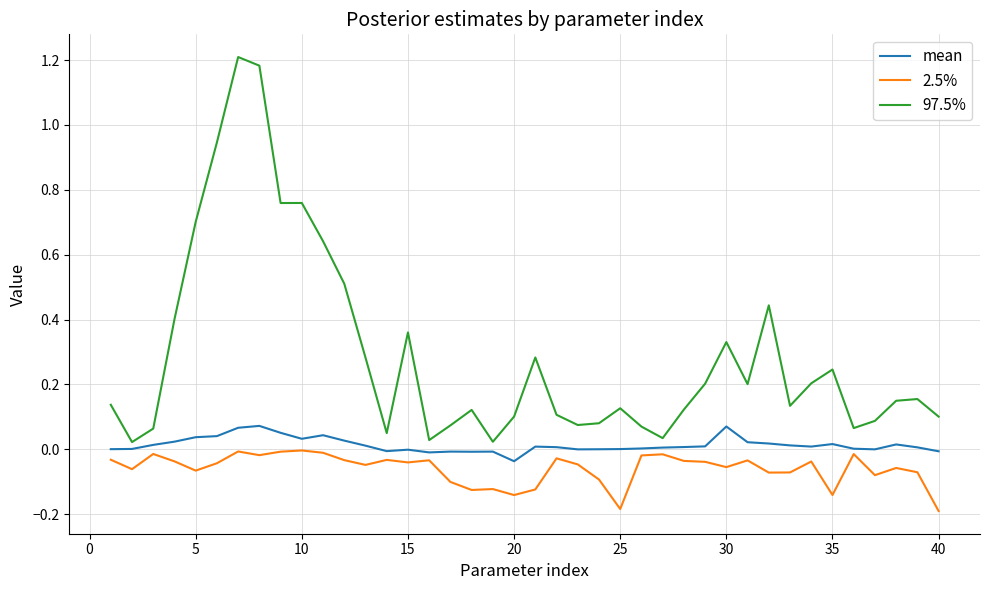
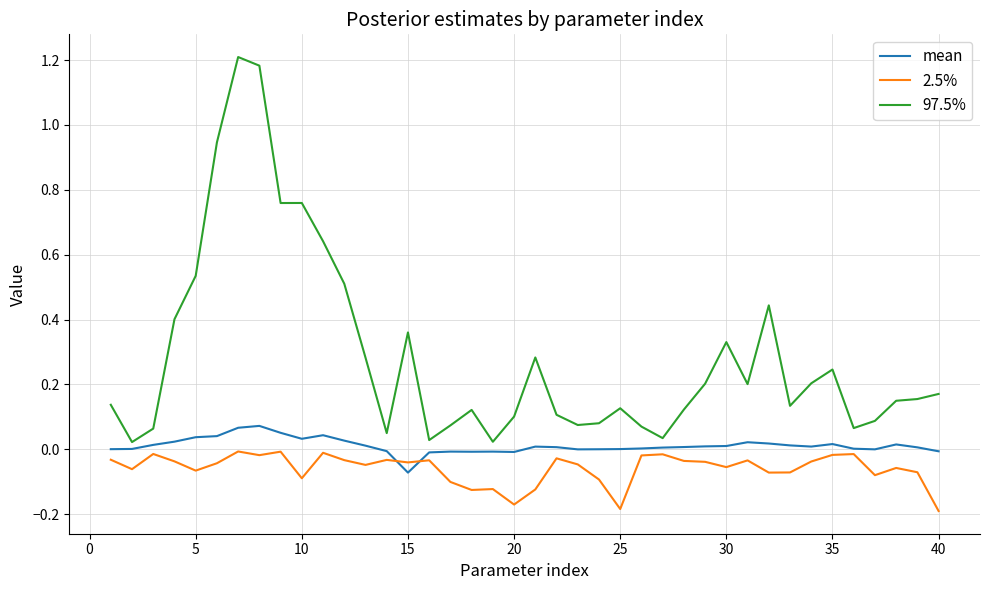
  {
    "mean": {
      "5": 0.04,
      "10": 0.03,
-     "15": 0.00,
-     "20": -0.04,
+     "15": -0.07,
+     "20": -0.01,
      "25": 0.00,
-     "30": 0.07,
+     "30": 0.01,
      "35": 0.02,
      "40": -0.01
    },
    "2.5%": {
      "5": -0.07,
-     "10": 0.00,
+     "10": -0.09,
      "15": -0.04,
-     "20": -0.14,
+     "20": -0.17,
      "25": -0.18,
      "30": -0.06,
-     "35": -0.14,
+     "35": -0.02,
      "40": -0.19
    },
    "97.5%": {
-     "5": 0.70,
+     "5": 0.53,
      "10": 0.76,
      "15": 0.36,
      "20": 0.10,
      "25": 0.13,
      "30": 0.33,
      "35": 0.25,
-     "40": 0.10
+     "40": 0.17
    }
  }
